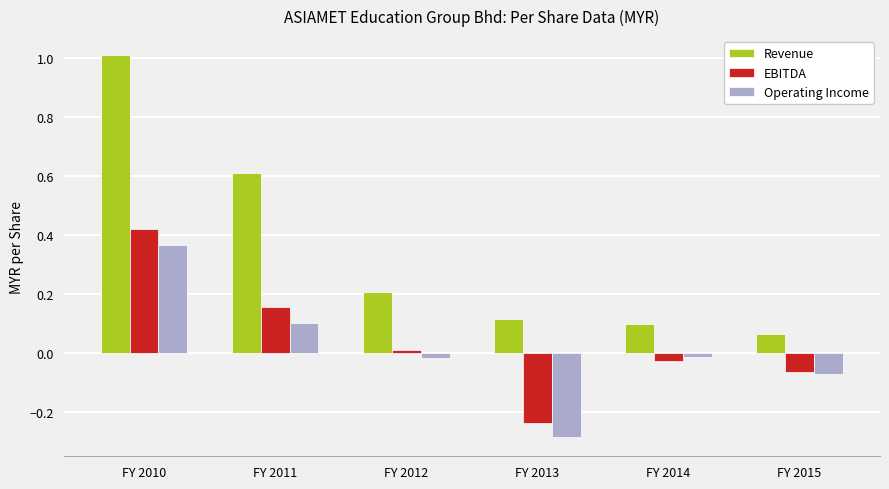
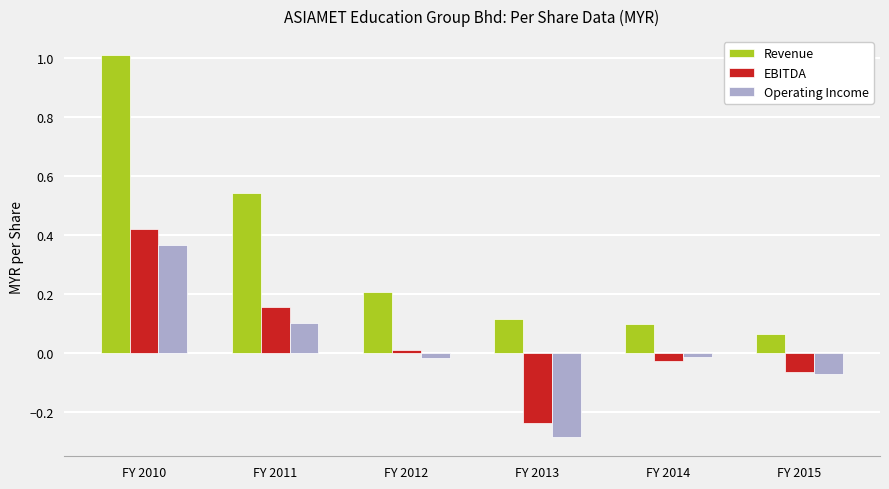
  {
    "Revenue": {
      "FY 2010": 1.01,
-     "FY 2011": 0.61,
+     "FY 2011": 0.54,
      "FY 2012": 0.21,
      "FY 2013": 0.12,
      "FY 2014": 0.10,
      "FY 2015": 0.07
    },
    "EBITDA": {
      "FY 2010": 0.42,
      "FY 2011": 0.16,
      "FY 2012": 0.01,
      "FY 2013": -0.24,
      "FY 2014": -0.03,
      "FY 2015": -0.06
    },
    "Operating Income": {
      "FY 2010": 0.37,
      "FY 2011": 0.10,
      "FY 2012": -0.02,
      "FY 2013": -0.28,
      "FY 2014": -0.01,
      "FY 2015": -0.07
    }
  }
